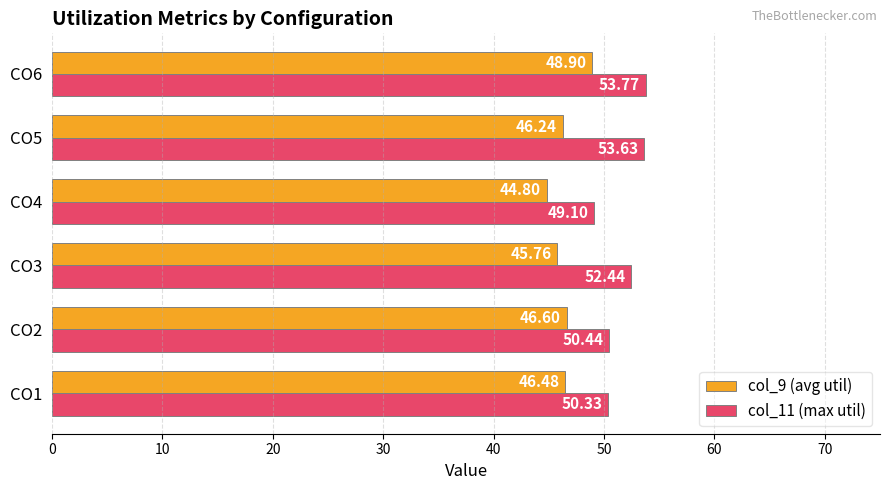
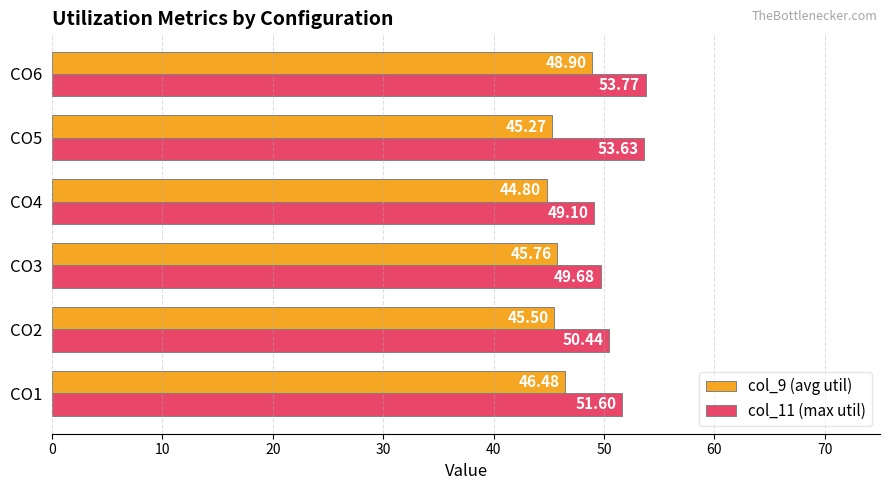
  {
    "col_9 (avg util)": {
      "CO6": 48.90,
-     "CO5": 46.24,
+     "CO5": 45.27,
      "CO4": 44.80,
      "CO3": 45.76,
-     "CO2": 46.60,
+     "CO2": 45.50,
      "CO1": 46.48
    },
    "col_11 (max util)": {
      "CO6": 53.77,
      "CO5": 53.63,
      "CO4": 49.10,
-     "CO3": 52.44,
+     "CO3": 49.68,
      "CO2": 50.44,
-     "CO1": 50.33
+     "CO1": 51.60
    }
  }
